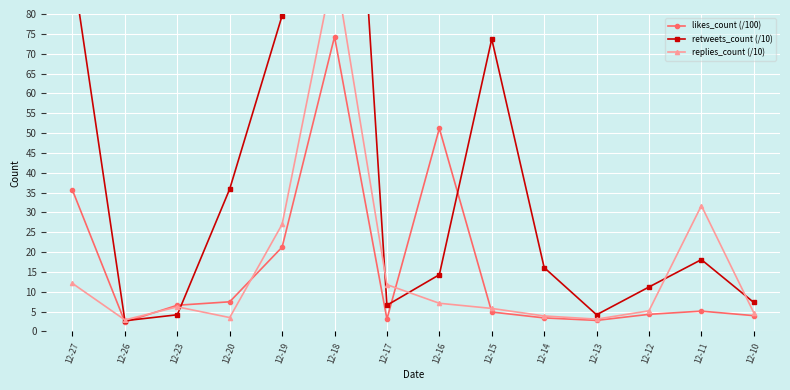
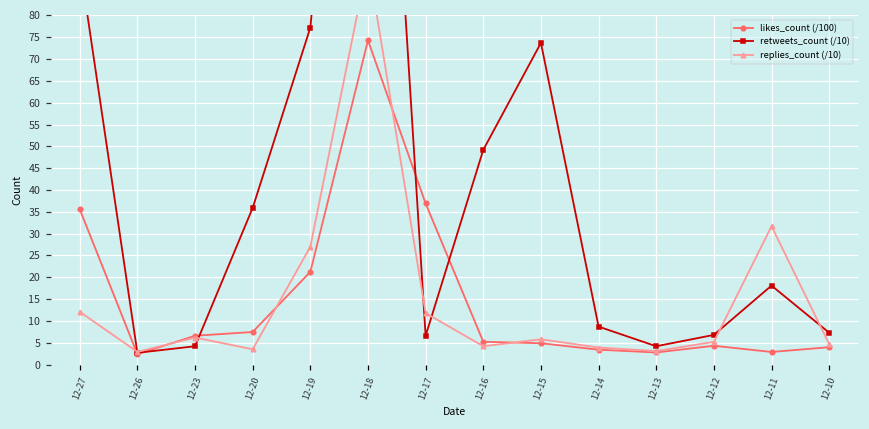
  {
    "likes_count (/100)": {
      "12-27": 36,
      "12-20": 7,
      "12-19": 21,
      "12-18": 74,
-     "12-17": 3,
-     "12-16": 51,
+     "12-17": 37,
+     "12-16": 5,
      "12-15": 5,
      "12-12": 4,
-     "12-11": 5,
+     "12-11": 3,
      "12-10": 4
    },
    "retweets_count (/10)": {
      "12-23": 4,
      "12-20": 36,
-     "12-19": 80,
+     "12-19": 77,
      "12-17": 7,
-     "12-16": 14,
+     "12-16": 49,
      "12-15": 74,
-     "12-14": 16,
+     "12-14": 9,
      "12-13": 4,
-     "12-12": 11,
+     "12-12": 7,
      "12-11": 18,
      "12-10": 7
    },
    "replies_count (/10)": {
      "12-27": 12,
      "12-20": 4,
      "12-19": 27,
      "12-17": 12,
-     "12-16": 7,
+     "12-16": 4,
      "12-15": 6,
      "12-12": 5,
      "12-11": 32,
      "12-10": 5
    }
  }
